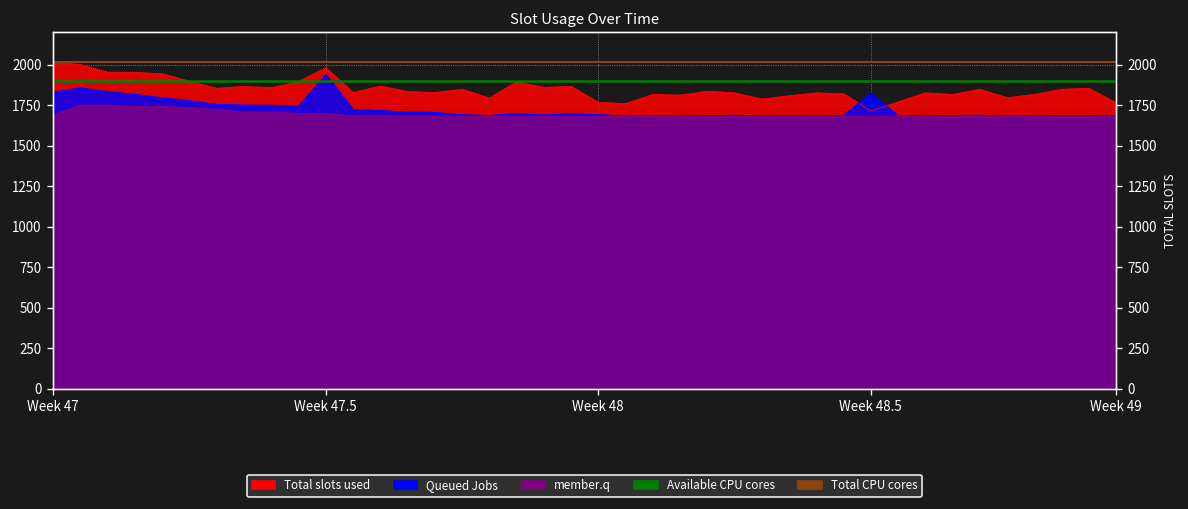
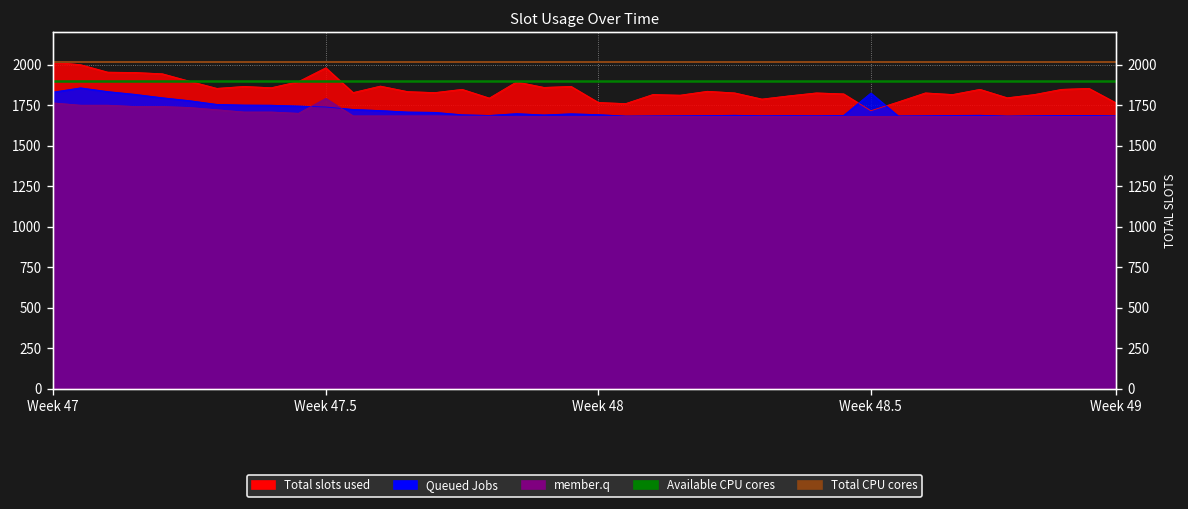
  {
    "Total slots used": {
      "Week 47": 2020,
      "Week 47.5": 1980,
      "Week 48": 1770,
      "Week 48.5": 1720,
      "Week 49": 1760
    },
    "Queued Jobs": {
      "Week 47": 1830,
-     "Week 47.5": 1940,
+     "Week 47.5": 1740,
      "Week 48.5": 1830
    },
    "member.q": {
-     "Week 47": 1690,
-     "Week 47.5": 1700,
+     "Week 47": 1760,
+     "Week 47.5": 1790,
      "Week 48.5": 1680
    }
  }
